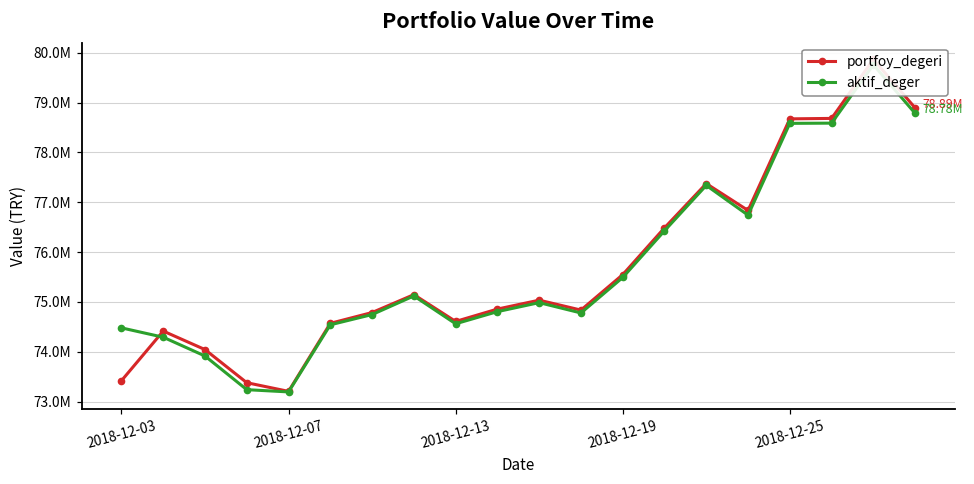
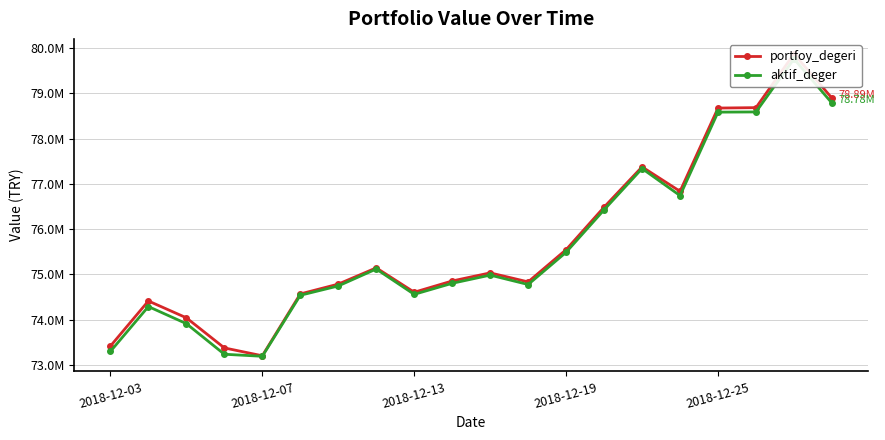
  {
    "portfoy_degeri": {
      "2018-12-03": 73400000,
      "2018-12-19": 75500000,
      "2018-12-25": 78700000
    },
    "aktif_deger": {
-     "2018-12-03": 74500000,
+     "2018-12-03": 73300000,
      "2018-12-19": 75500000,
      "2018-12-25": 78600000
    }
  }
